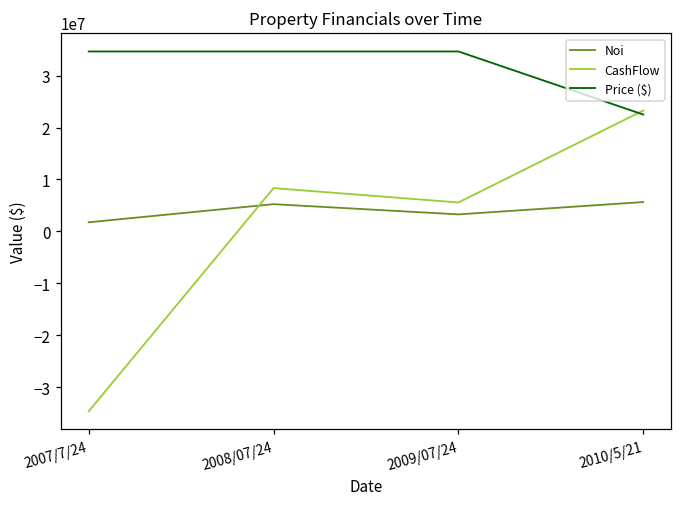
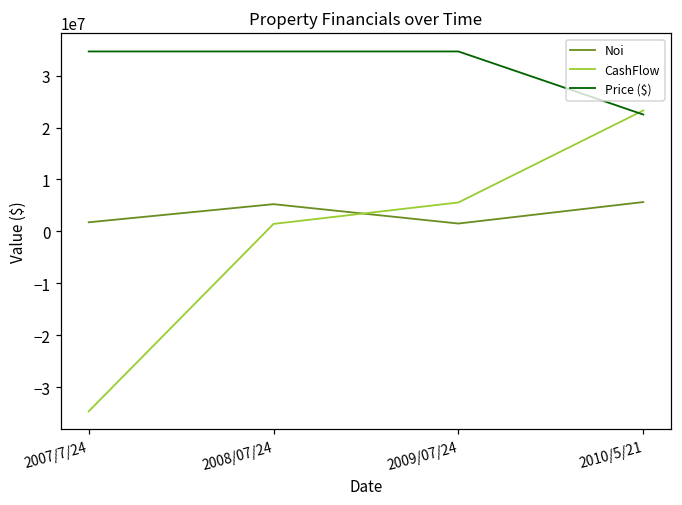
  {
    "Noi": {
      "2007/7/24": 2000000,
      "2008/07/24": 5000000,
-     "2009/07/24": 3000000,
+     "2009/07/24": 2000000,
      "2010/5/21": 6000000
    },
    "CashFlow": {
      "2007/7/24": -35000000,
-     "2008/07/24": 8000000,
+     "2008/07/24": 1000000,
      "2009/07/24": 6000000,
      "2010/5/21": 23000000
    },
    "Price ($)": {
      "2007/7/24": 35000000,
      "2008/07/24": 35000000,
      "2009/07/24": 35000000,
      "2010/5/21": 23000000
    }
  }
